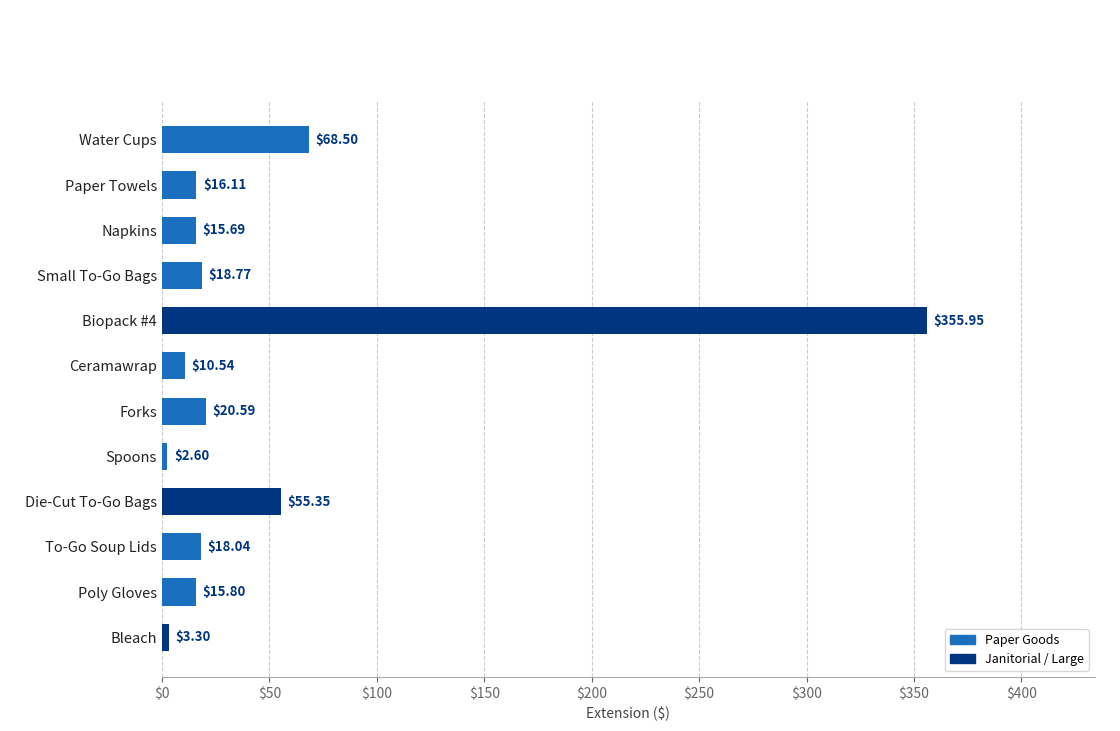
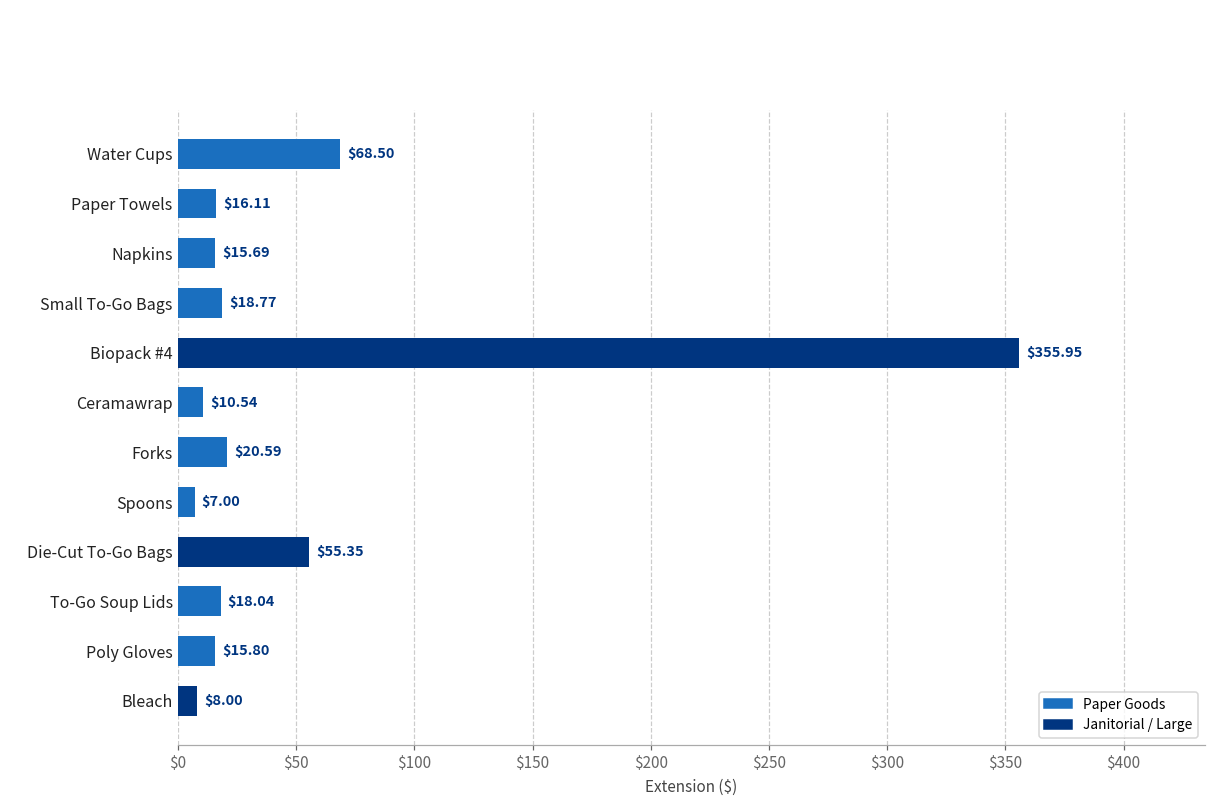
  {
    "Water Cups": "$68.50",
    "Paper Towels": "$16.11",
    "Napkins": "$15.69",
    "Small To-Go Bags": "$18.77",
    "Biopack #4": "$355.95",
    "Ceramawrap": "$10.54",
    "Forks": "$20.59",
-   "Spoons": "$2.60",
+   "Spoons": "$7.00",
    "Die-Cut To-Go Bags": "$55.35",
    "To-Go Soup Lids": "$18.04",
    "Poly Gloves": "$15.80",
-   "Bleach": "$3.30"
+   "Bleach": "$8.00"
  }
